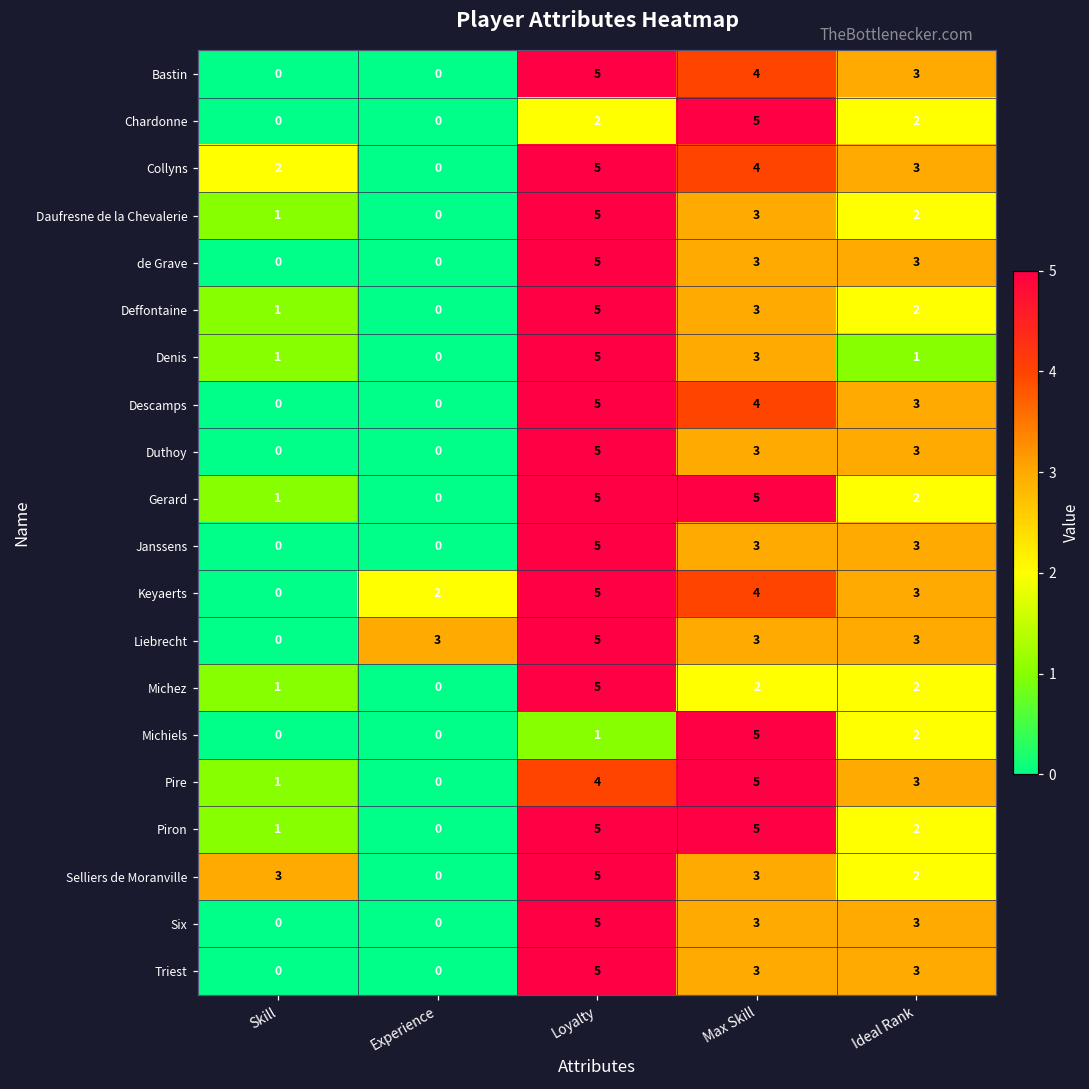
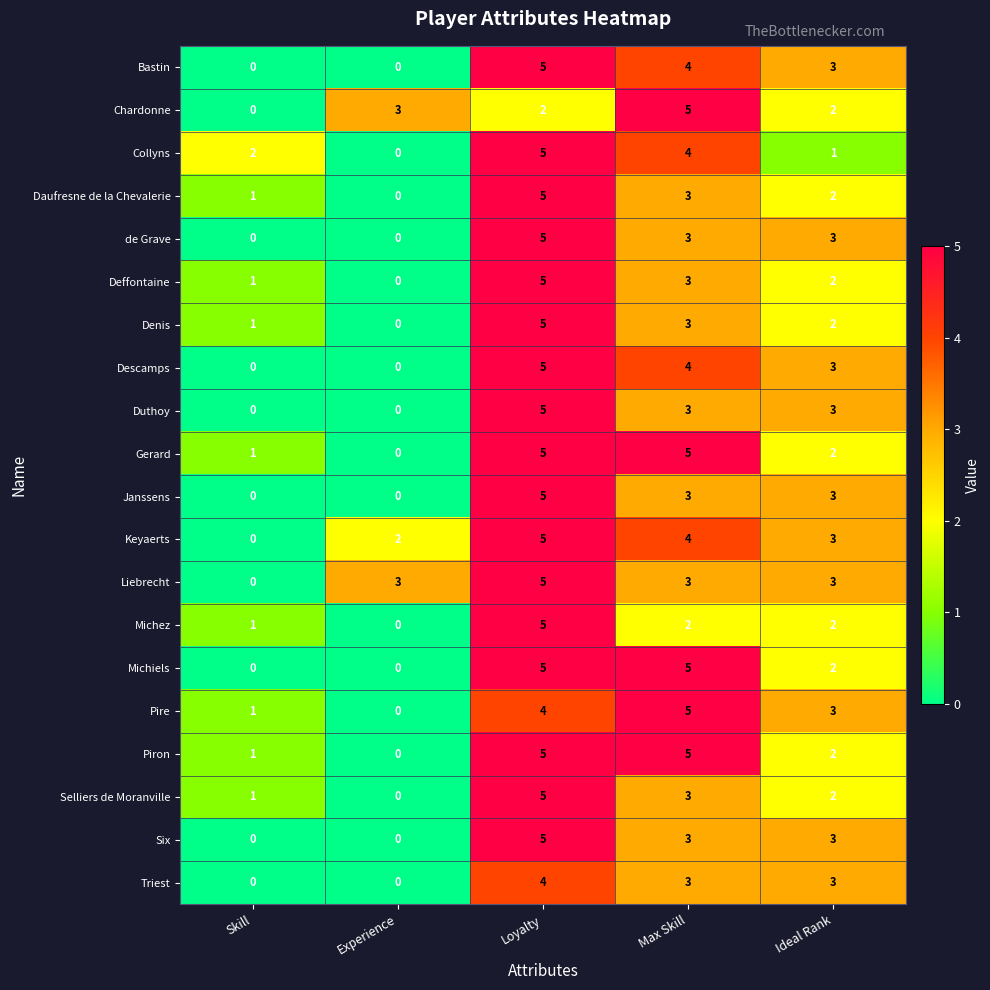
  {
    "Bastin": {
      "Skill": 0,
      "Experience": 0,
      "Loyalty": 5,
      "Max Skill": 4,
      "Ideal Rank": 3
    },
    "Chardonne": {
      "Skill": 0,
-     "Experience": 0,
+     "Experience": 3,
      "Loyalty": 2,
      "Max Skill": 5,
      "Ideal Rank": 2
    },
    "Collyns": {
      "Skill": 2,
      "Experience": 0,
      "Loyalty": 5,
      "Max Skill": 4,
-     "Ideal Rank": 3
+     "Ideal Rank": 1
    },
    "Daufresne de la Chevalerie": {
      "Skill": 1,
      "Experience": 0,
      "Loyalty": 5,
      "Max Skill": 3,
      "Ideal Rank": 2
    },
    "de Grave": {
      "Skill": 0,
      "Experience": 0,
      "Loyalty": 5,
      "Max Skill": 3,
      "Ideal Rank": 3
    },
    "Deffontaine": {
      "Skill": 1,
      "Experience": 0,
      "Loyalty": 5,
      "Max Skill": 3,
      "Ideal Rank": 2
    },
    "Denis": {
      "Skill": 1,
      "Experience": 0,
      "Loyalty": 5,
      "Max Skill": 3,
-     "Ideal Rank": 1
+     "Ideal Rank": 2
    },
    "Descamps": {
      "Skill": 0,
      "Experience": 0,
      "Loyalty": 5,
      "Max Skill": 4,
      "Ideal Rank": 3
    },
    "Duthoy": {
      "Skill": 0,
      "Experience": 0,
      "Loyalty": 5,
      "Max Skill": 3,
      "Ideal Rank": 3
    },
    "Gerard": {
      "Skill": 1,
      "Experience": 0,
      "Loyalty": 5,
      "Max Skill": 5,
      "Ideal Rank": 2
    },
    "Janssens": {
      "Skill": 0,
      "Experience": 0,
      "Loyalty": 5,
      "Max Skill": 3,
      "Ideal Rank": 3
    },
    "Keyaerts": {
      "Skill": 0,
      "Experience": 2,
      "Loyalty": 5,
      "Max Skill": 4,
      "Ideal Rank": 3
    },
    "Liebrecht": {
      "Skill": 0,
      "Experience": 3,
      "Loyalty": 5,
      "Max Skill": 3,
      "Ideal Rank": 3
    },
    "Michez": {
      "Skill": 1,
      "Experience": 0,
      "Loyalty": 5,
      "Max Skill": 2,
      "Ideal Rank": 2
    },
    "Michiels": {
      "Skill": 0,
      "Experience": 0,
-     "Loyalty": 1,
+     "Loyalty": 5,
      "Max Skill": 5,
      "Ideal Rank": 2
    },
    "Pire": {
      "Skill": 1,
      "Experience": 0,
      "Loyalty": 4,
      "Max Skill": 5,
      "Ideal Rank": 3
    },
    "Piron": {
      "Skill": 1,
      "Experience": 0,
      "Loyalty": 5,
      "Max Skill": 5,
      "Ideal Rank": 2
    },
    "Selliers de Moranville": {
-     "Skill": 3,
+     "Skill": 1,
      "Experience": 0,
      "Loyalty": 5,
      "Max Skill": 3,
      "Ideal Rank": 2
    },
    "Six": {
      "Skill": 0,
      "Experience": 0,
      "Loyalty": 5,
      "Max Skill": 3,
      "Ideal Rank": 3
    },
    "Triest": {
      "Skill": 0,
      "Experience": 0,
-     "Loyalty": 5,
+     "Loyalty": 4,
      "Max Skill": 3,
      "Ideal Rank": 3
    }
  }
